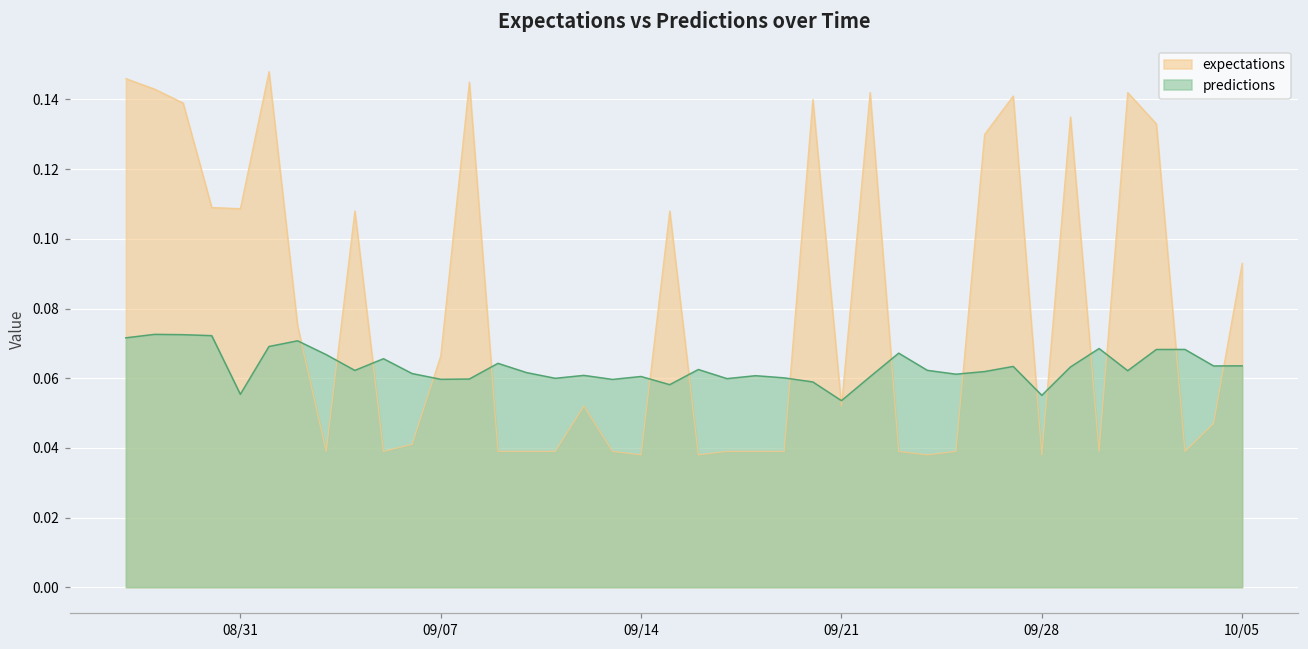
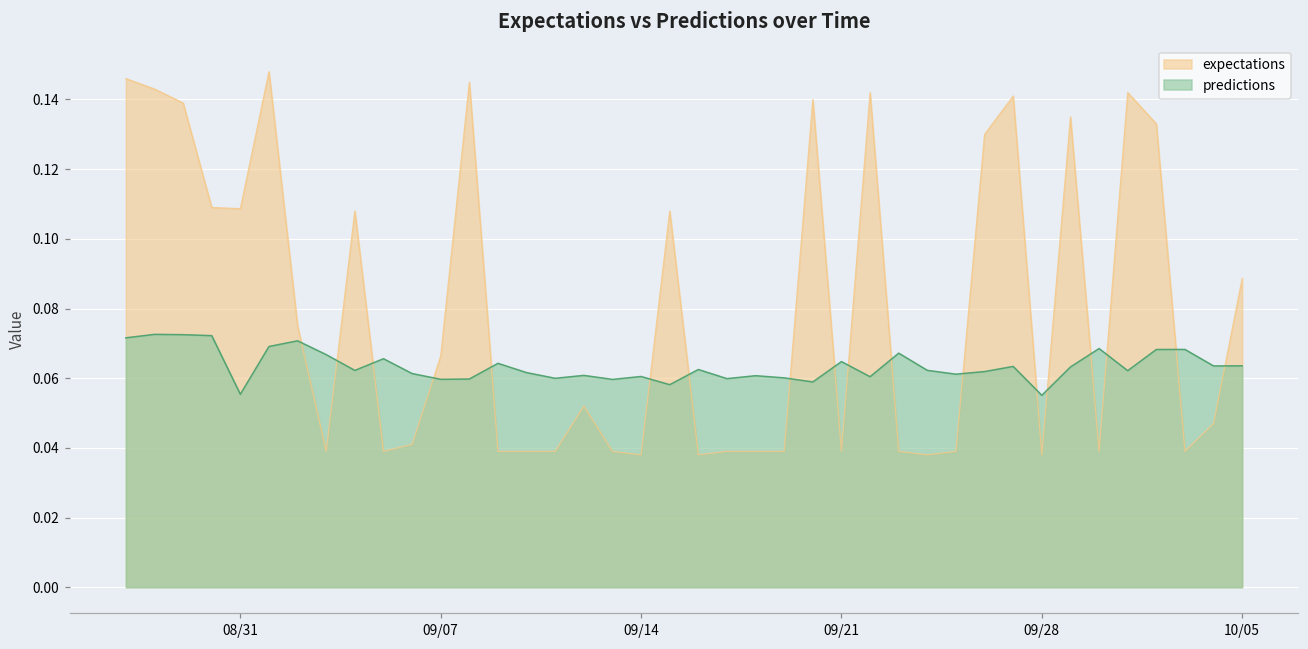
  {
    "expectations": {
      "08/31": 0.109,
      "09/07": 0.066,
      "09/14": 0.038,
-     "09/21": 0.052,
+     "09/21": 0.039,
      "09/28": 0.038,
-     "10/05": 0.093
+     "10/05": 0.089
    },
    "predictions": {
      "08/31": 0.055,
      "09/07": 0.060,
      "09/14": 0.060,
-     "09/21": 0.054,
+     "09/21": 0.065,
      "09/28": 0.055,
      "10/05": 0.064
    }
  }
